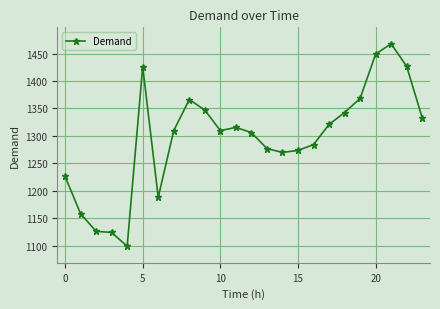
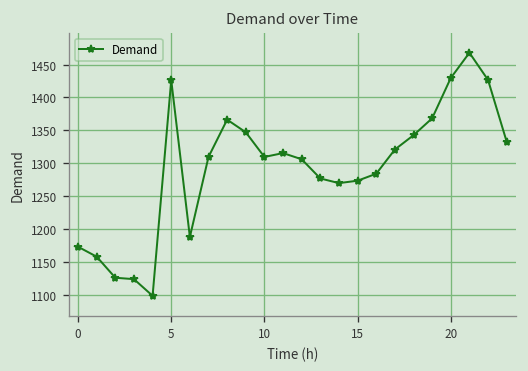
  {
-   "0": 1230,
+   "0": 1170,
    "5": 1430,
    "10": 1310,
    "15": 1270,
-   "20": 1450
+   "20": 1430
  }
